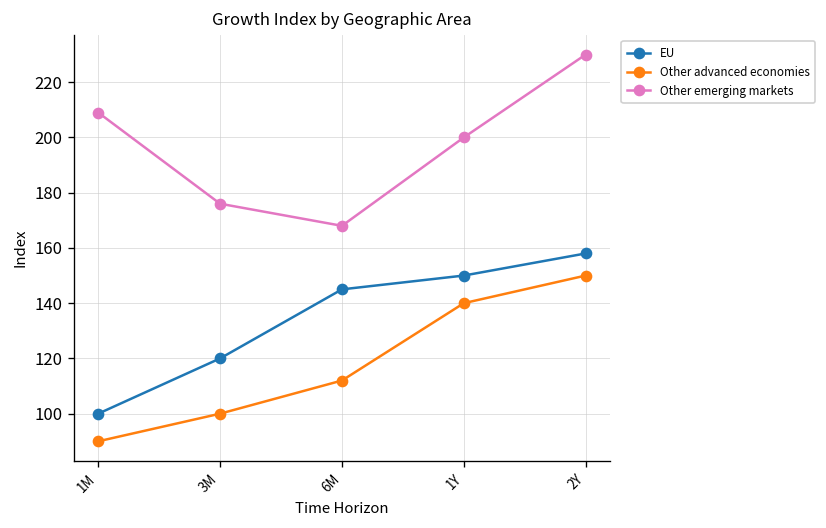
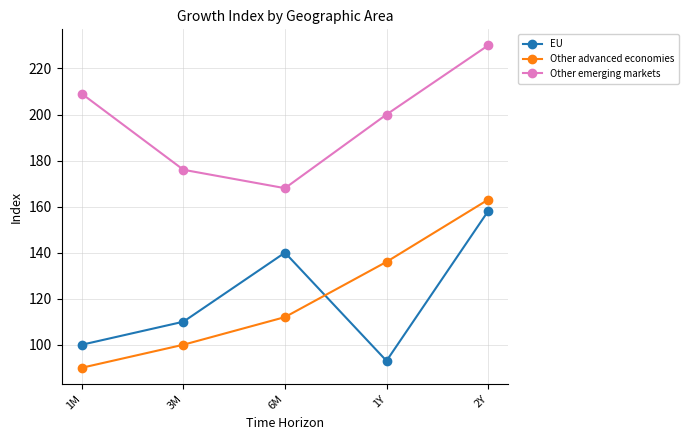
  {
    "EU": {
      "1M": 100,
-     "3M": 120,
-     "6M": 145,
-     "1Y": 150,
+     "3M": 110,
+     "6M": 140,
+     "1Y": 93,
      "2Y": 158
    },
    "Other advanced economies": {
      "1M": 90,
      "3M": 100,
      "6M": 112,
-     "1Y": 140,
-     "2Y": 150
+     "1Y": 136,
+     "2Y": 163
    },
    "Other emerging markets": {
      "1M": 209,
      "3M": 176,
      "6M": 168,
      "1Y": 200,
      "2Y": 230
    }
  }
